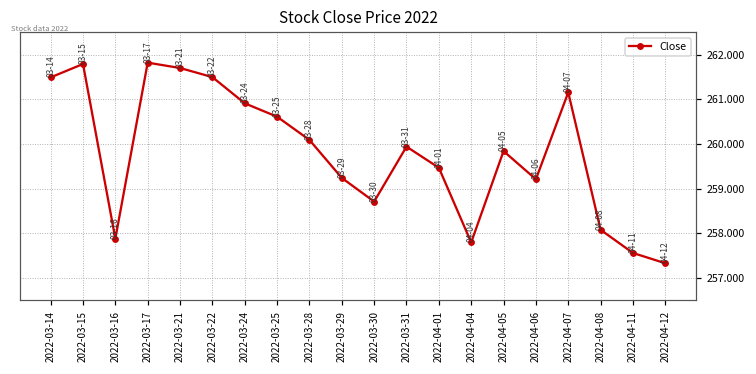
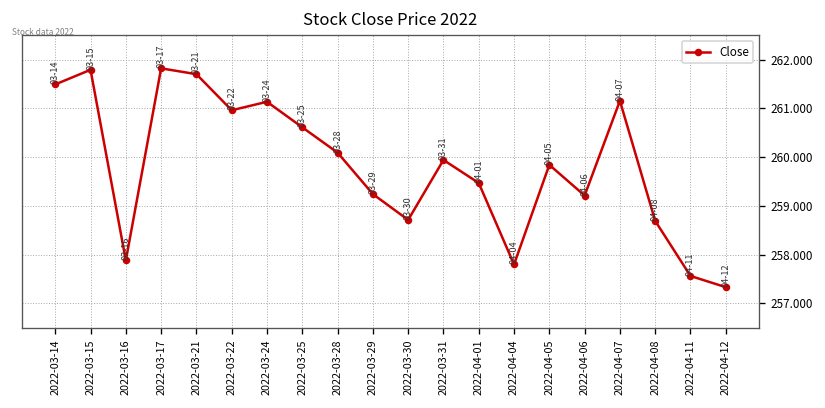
  {
-   "2022-03-22": 261.5,
-   "2022-03-24": 260.9,
-   "2022-04-08": 258.1
+   "2022-03-22": 261.0,
+   "2022-03-24": 261.1,
+   "2022-04-08": 258.7
  }
